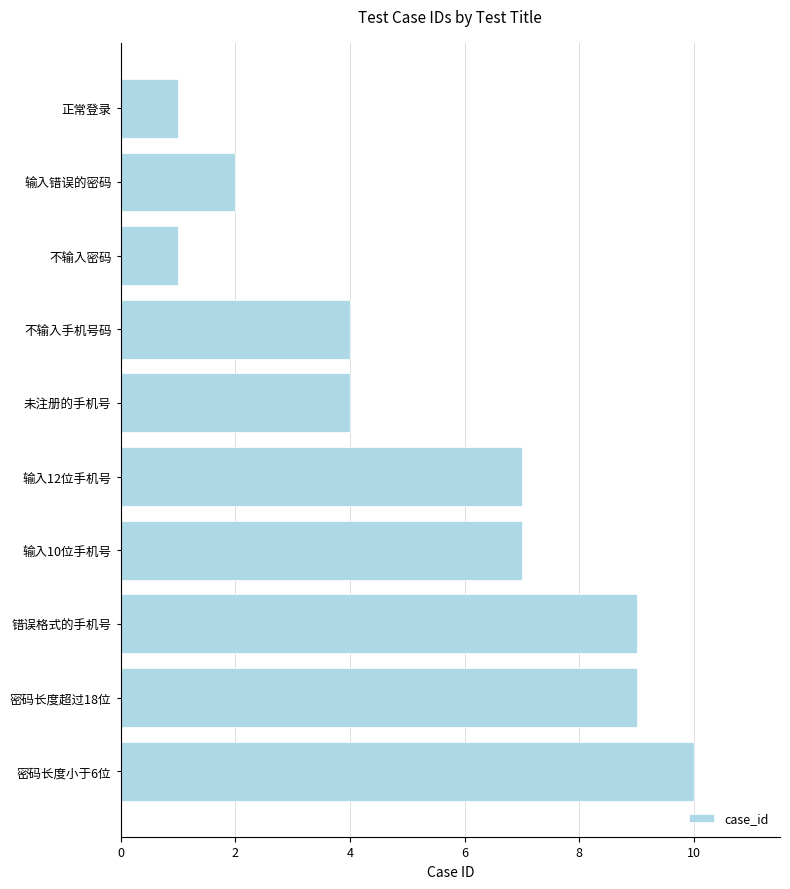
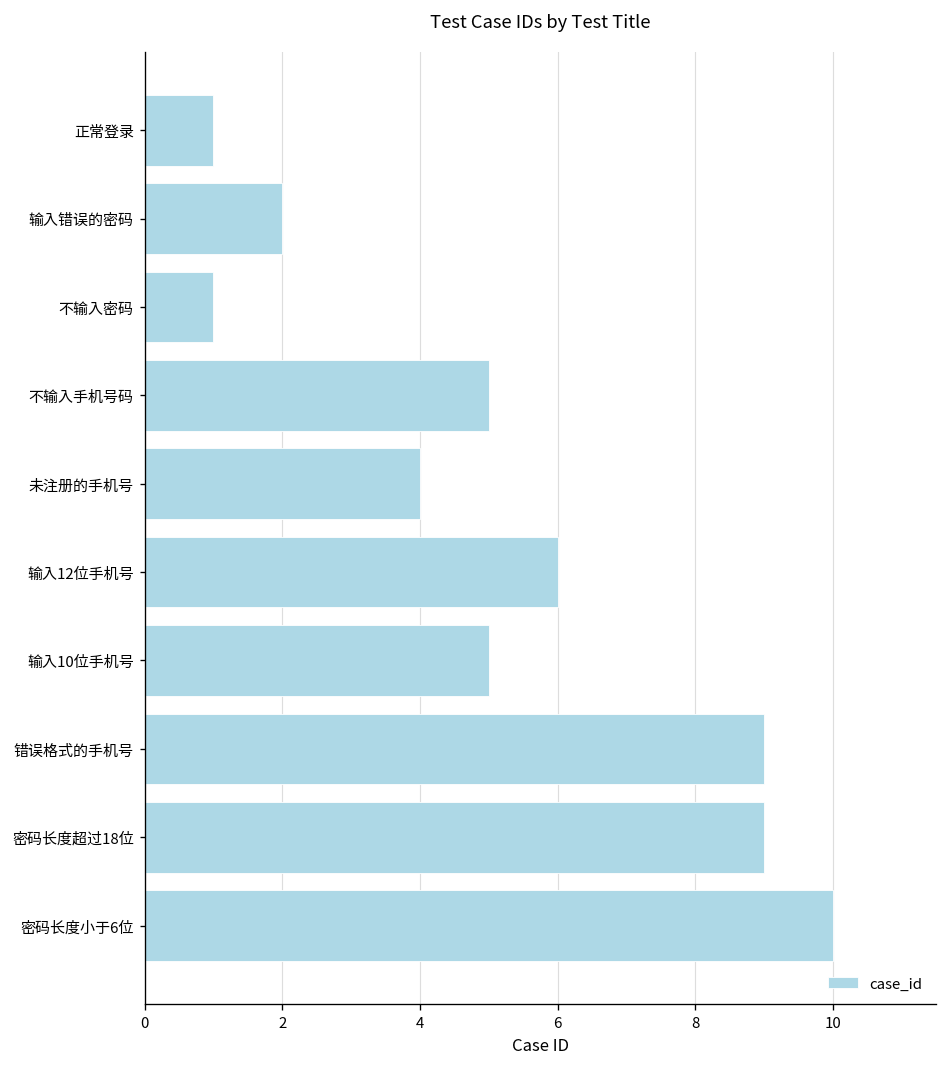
  {
    "正常登录": 1,
    "输入错误的密码": 2,
    "不输入密码": 1,
-   "不输入手机号码": 4,
+   "不输入手机号码": 5,
    "未注册的手机号": 4,
-   "输入12位手机号": 7,
-   "输入10位手机号": 7,
+   "输入12位手机号": 6,
+   "输入10位手机号": 5,
    "错误格式的手机号": 9,
    "密码长度超过18位": 9,
    "密码长度小于6位": 10
  }
